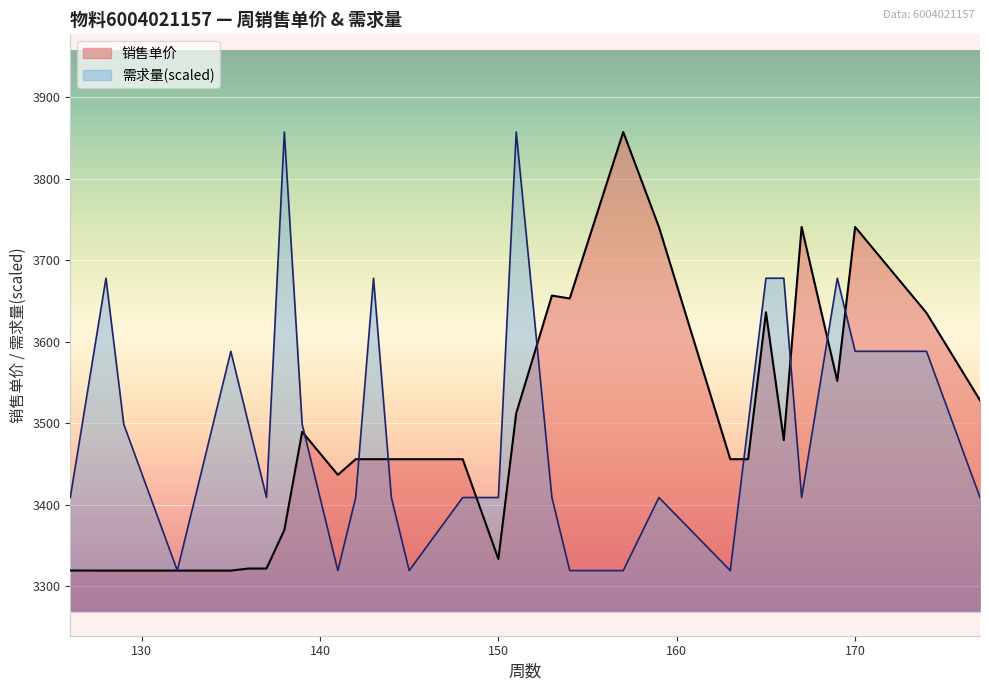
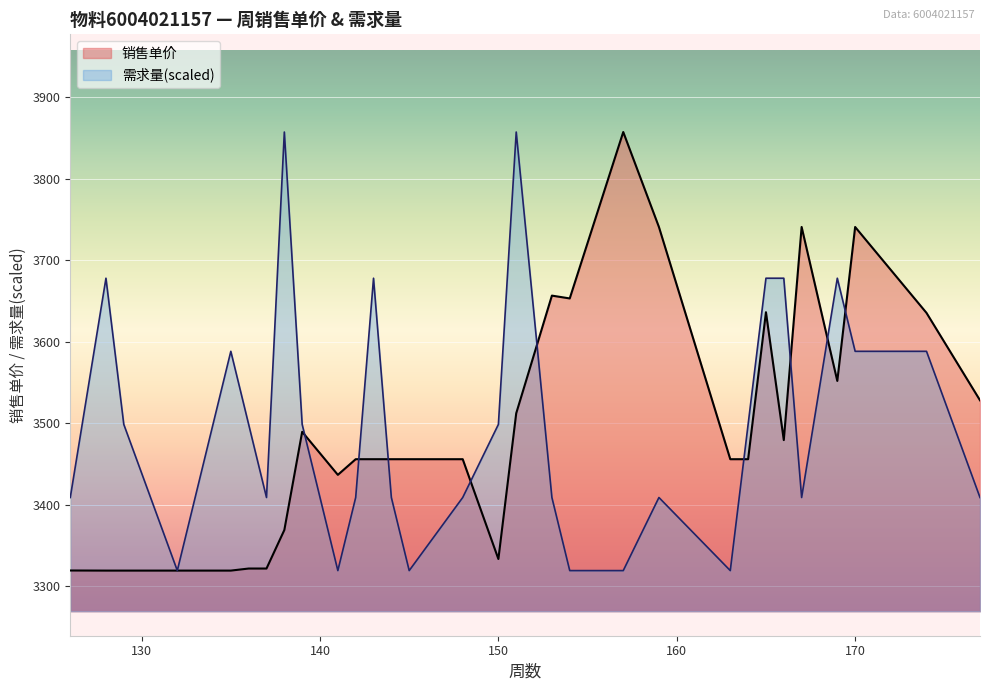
  {
    "销售单价": {
      "150": 3330,
      "170": 3740
    },
    "需求量(scaled)": {
-     "150": 3410,
+     "150": 3500,
      "170": 3590
    }
  }
